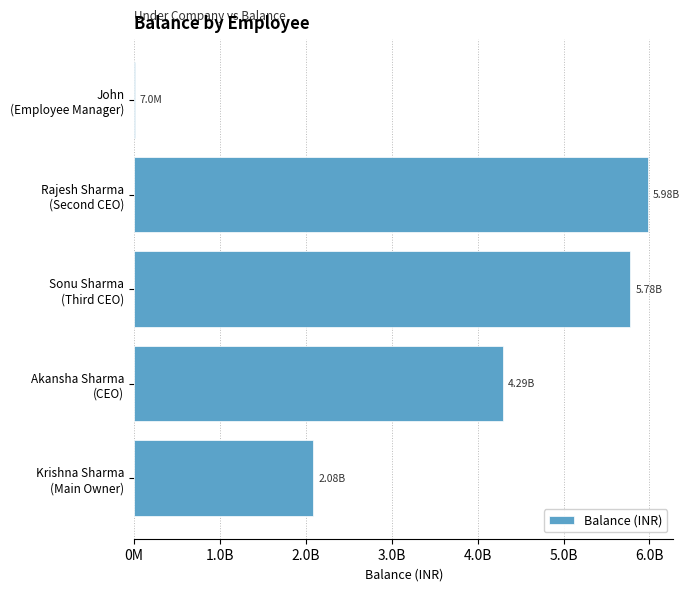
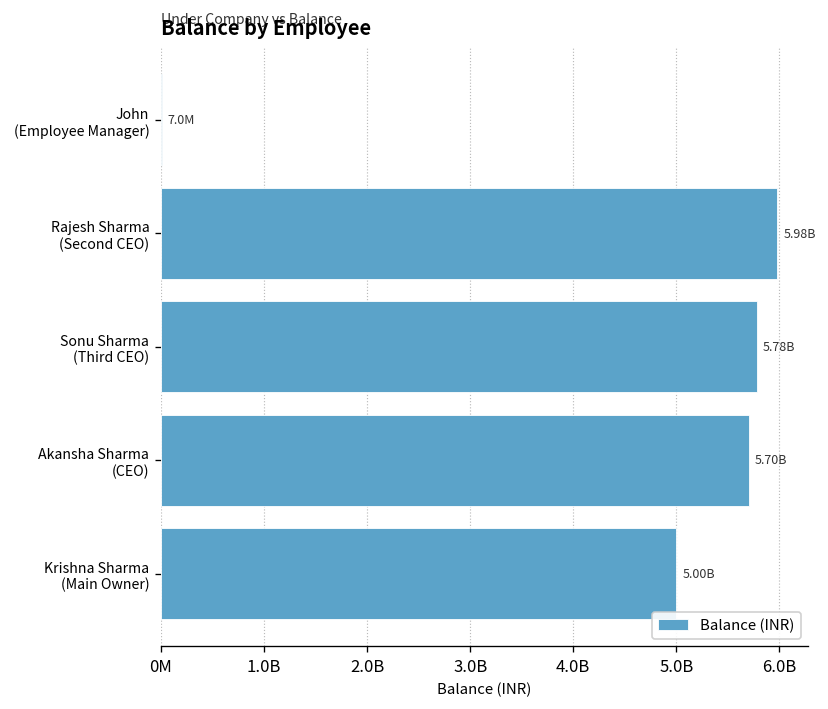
  {
    "John (Employee Manager)": "7.0M",
    "Rajesh Sharma (Second CEO)": "5.98B",
    "Sonu Sharma (Third CEO)": "5.78B",
-   "Akansha Sharma (CEO)": "4.29B",
-   "Krishna Sharma (Main Owner)": "2.08B"
+   "Akansha Sharma (CEO)": "5.70B",
+   "Krishna Sharma (Main Owner)": "5.00B"
  }
